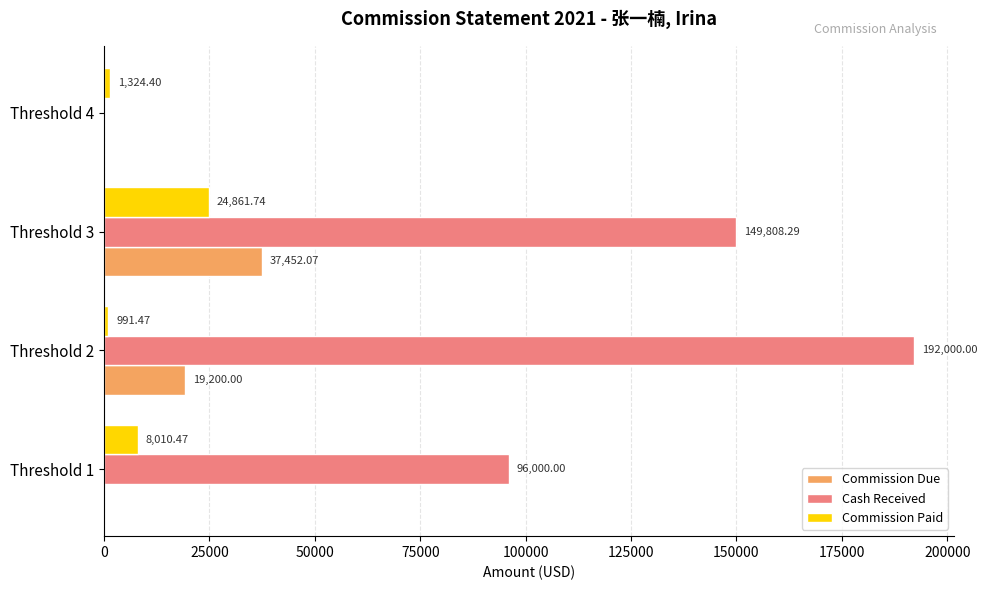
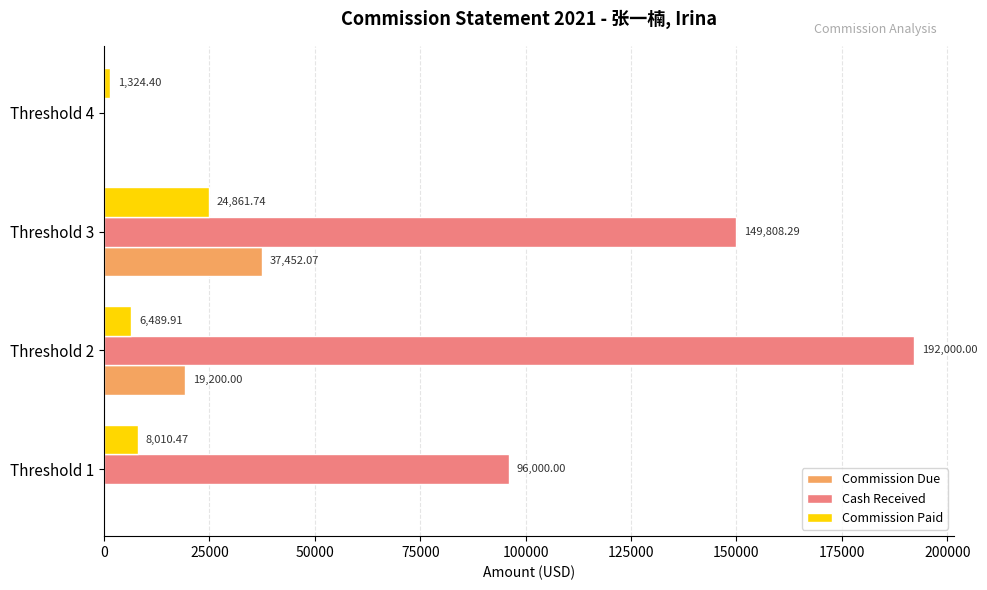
  {
    "Commission Paid": {
      "Threshold 4": "1,324.40",
      "Threshold 3": "24,861.74",
-     "Threshold 2": "991.47",
+     "Threshold 2": "6,489.91",
      "Threshold 1": "8,010.47"
    }
  }
